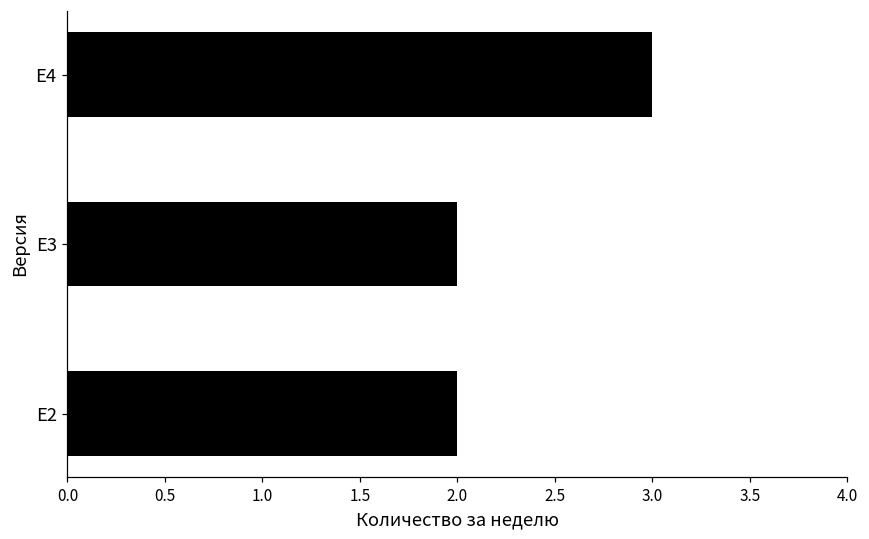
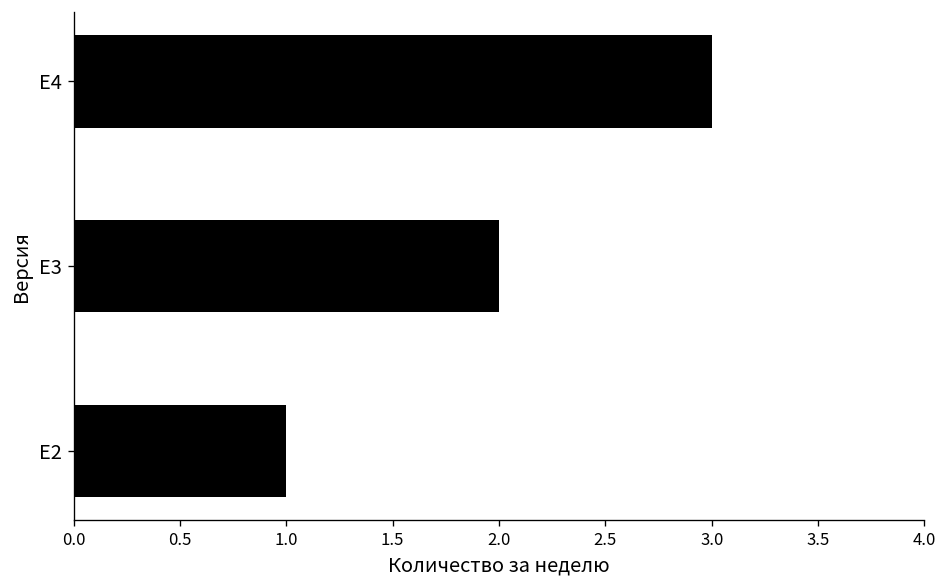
  {
    "E4": 3,
    "E3": 2,
-   "E2": 2
+   "E2": 1
  }
